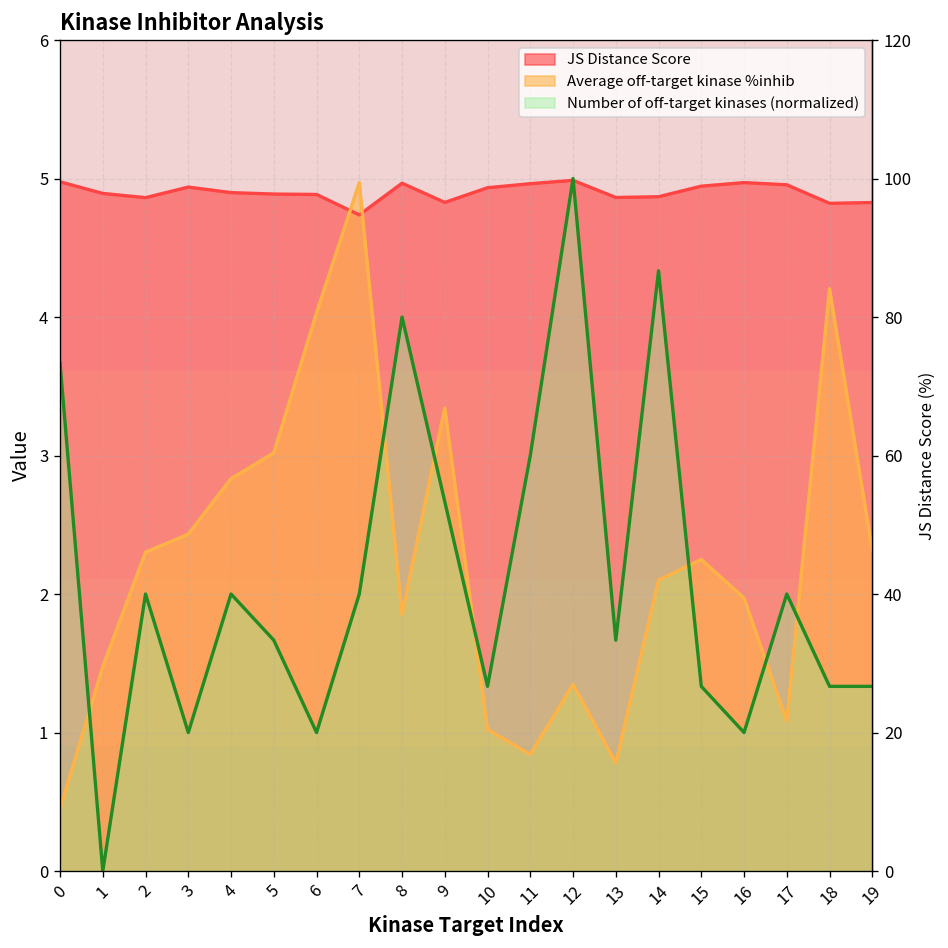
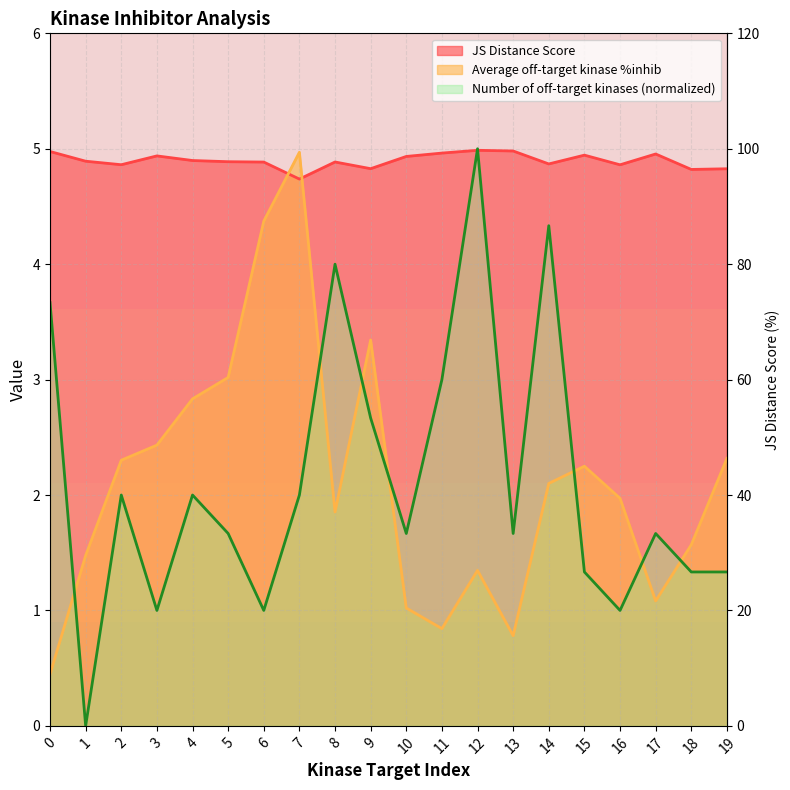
  {
    "JS Distance Score": {
      "0": 4.98,
      "1": 4.89,
      "2": 4.86,
      "3": 4.94,
      "4": 4.90,
      "5": 4.89,
      "6": 4.88,
      "7": 4.74,
-     "8": 4.97,
+     "8": 4.89,
      "9": 4.83,
      "10": 4.93,
      "11": 4.96,
-     "13": 4.86,
+     "13": 4.98,
      "14": 4.87,
      "15": 4.94,
-     "16": 4.97,
+     "16": 4.86,
      "17": 4.95,
      "18": 4.82,
      "19": 4.83
    },
    "Average off-target kinase %inhib": {
      "0": 0.45,
      "1": 1.48,
      "2": 2.30,
      "3": 2.43,
      "4": 2.83,
      "5": 3.02,
-     "6": 4.03,
+     "6": 4.37,
      "7": 4.97,
      "8": 1.85,
      "9": 3.34,
      "10": 1.02,
      "11": 0.84,
      "12": 1.35,
      "13": 0.78,
      "14": 2.10,
      "15": 2.25,
      "16": 1.97,
      "17": 1.08,
-     "18": 4.20,
+     "18": 1.57,
      "19": 2.32
    },
    "Number of off-target kinases (normalized)": {
      "0": 3.67,
      "1": 0.00,
      "2": 2.00,
      "3": 1.00,
      "4": 2.00,
      "5": 1.67,
      "6": 1.00,
      "7": 2.00,
      "8": 4.00,
      "9": 2.67,
-     "10": 1.33,
+     "10": 1.67,
      "11": 3.00,
      "13": 1.67,
      "14": 4.33,
      "15": 1.33,
      "16": 1.00,
-     "17": 2.00,
+     "17": 1.67,
      "18": 1.33,
      "19": 1.33
    }
  }
